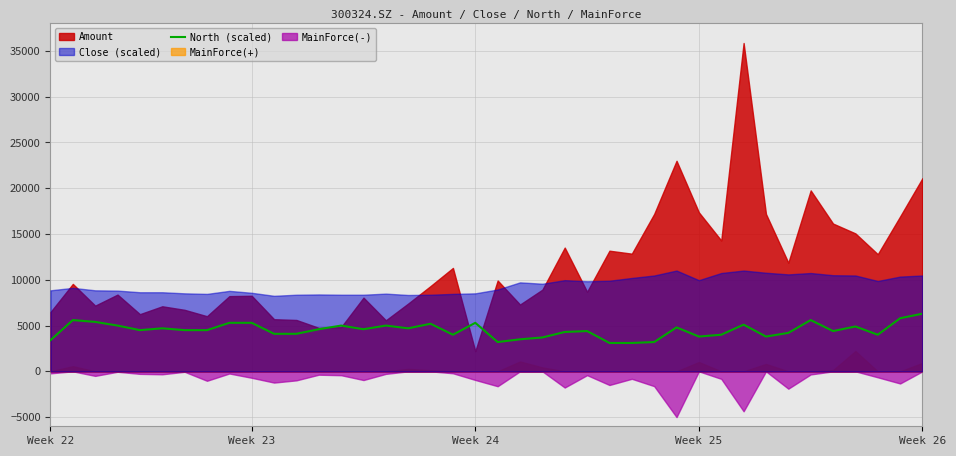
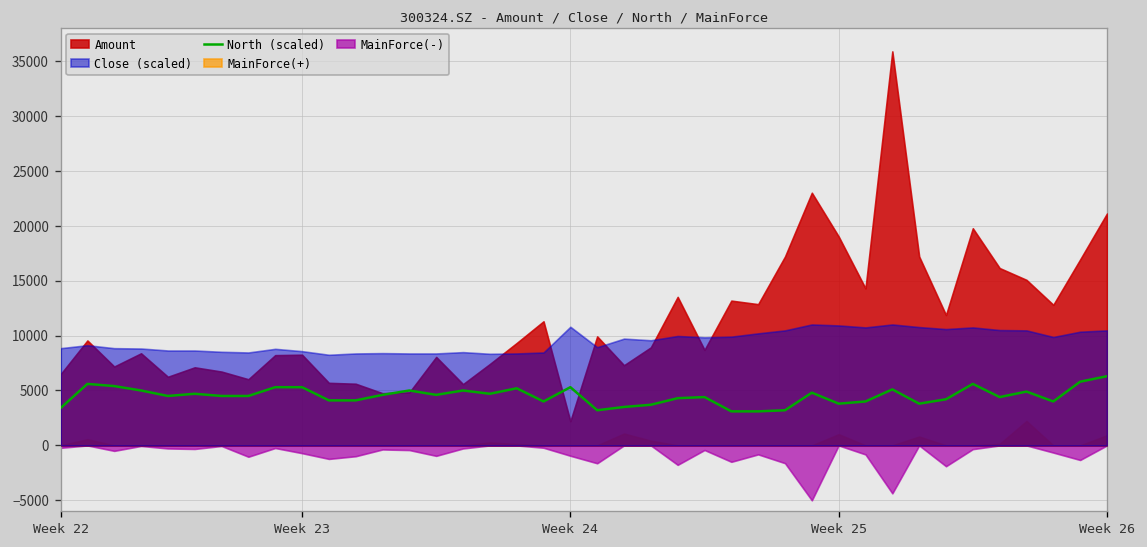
  {
    "North (scaled)": {
      "Week 22": 3000,
      "Week 23": 5000,
      "Week 24": 5000,
      "Week 25": 4000,
      "Week 26": 6000
    },
    "Amount": {
      "Week 22": 6000,
      "Week 23": 8000,
      "Week 24": 2000,
-     "Week 25": 17000,
+     "Week 25": 19000,
      "Week 26": 21000
    },
    "Close (scaled)": {
      "Week 22": 9000,
      "Week 23": 9000,
-     "Week 24": 9000,
-     "Week 25": 10000,
+     "Week 24": 11000,
+     "Week 25": 11000,
      "Week 26": 10000
    },
    "MainForce(+)": {
      "Week 25": 1000,
      "Week 26": 1000
    },
    "MainForce(-)": {
      "Week 25": 0,
      "Week 26": 0
    }
  }
